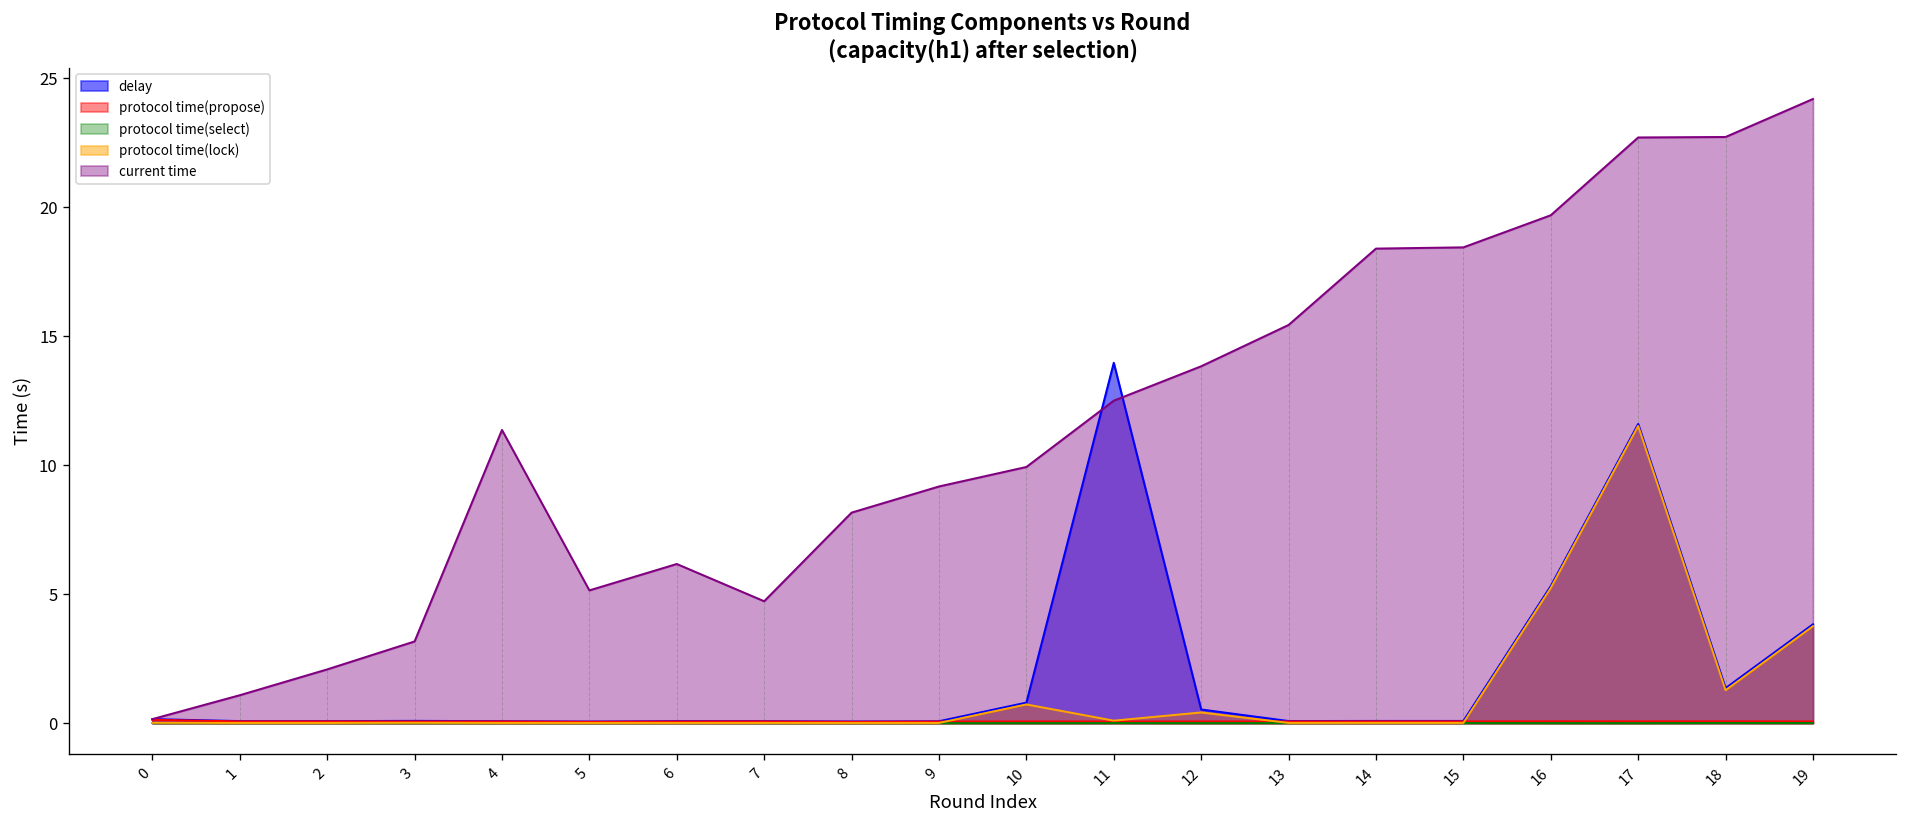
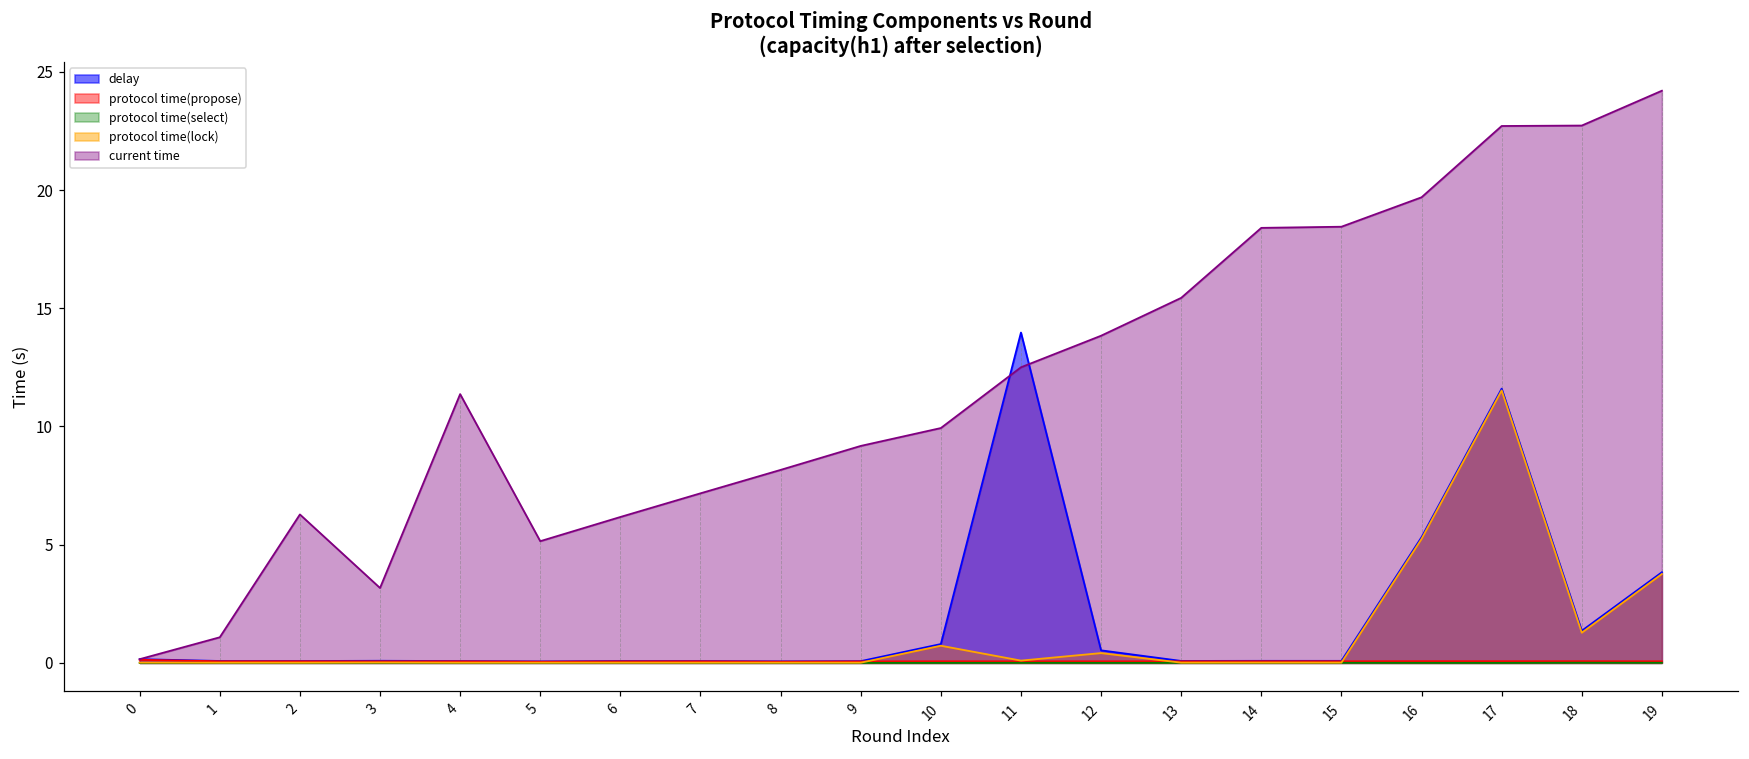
  {
    "current time": {
-     "2": 2.1,
-     "7": 4.7
+     "2": 6.3,
+     "7": 7.2
    }
  }
